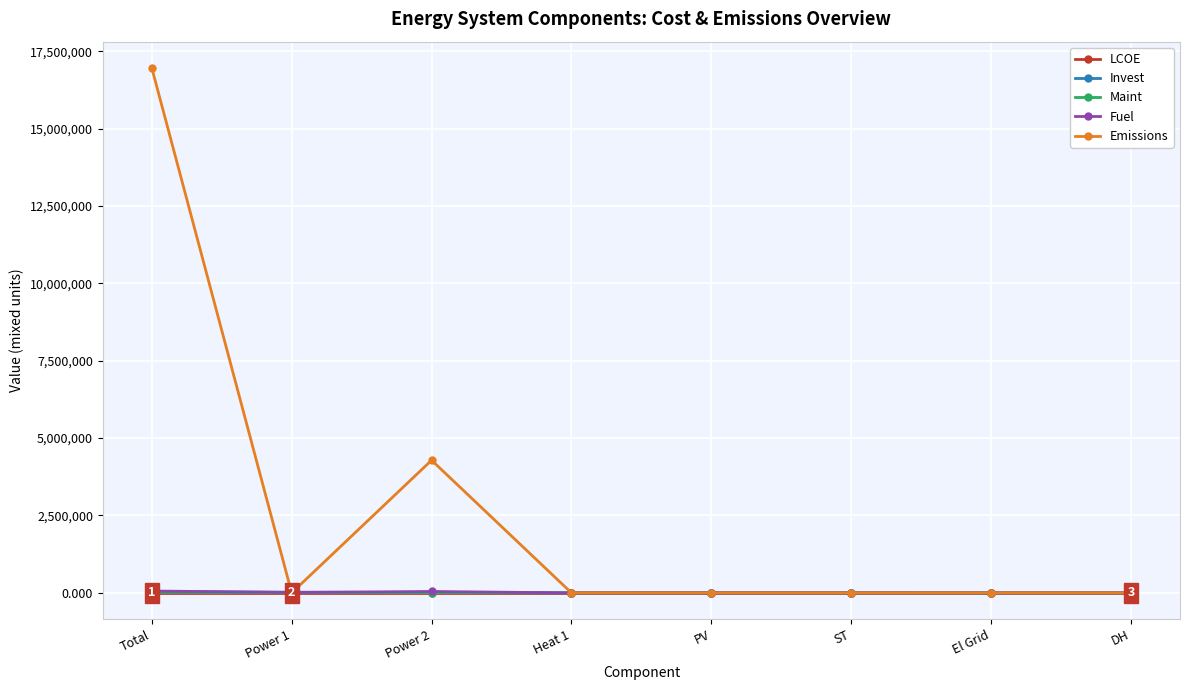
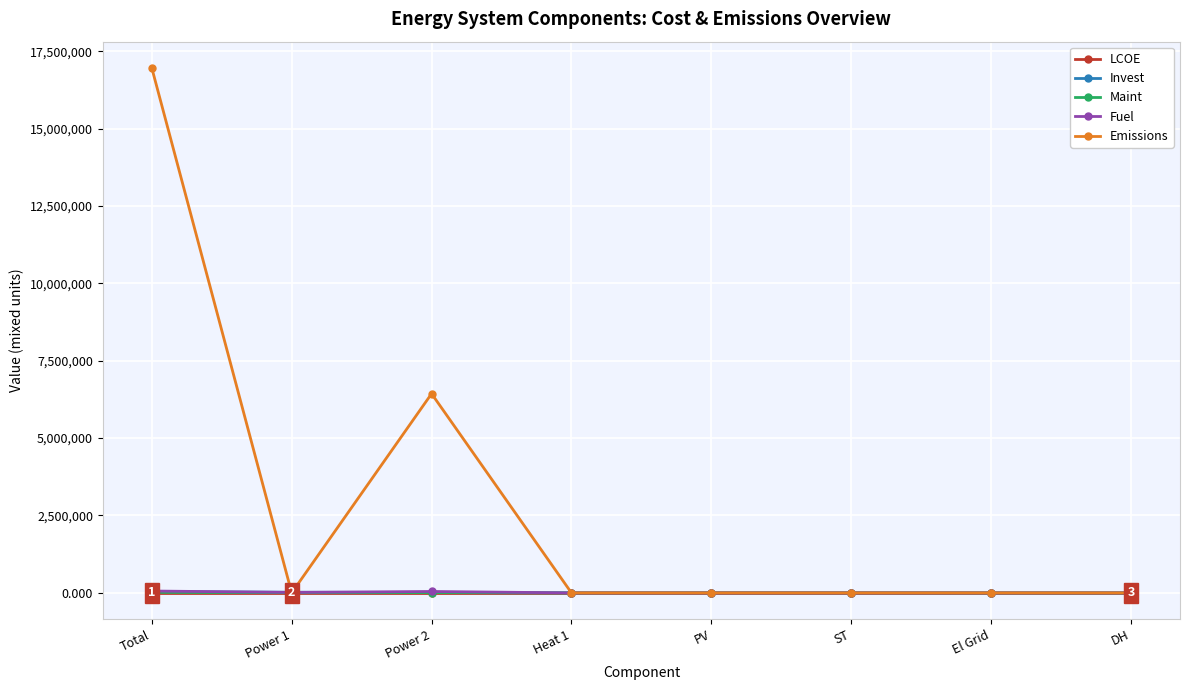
  {
    "Emissions": {
      "Total": "17,000,000",
-     "Power 2": "4,300,000"
+     "Power 2": "6,400,000"
    }
  }
